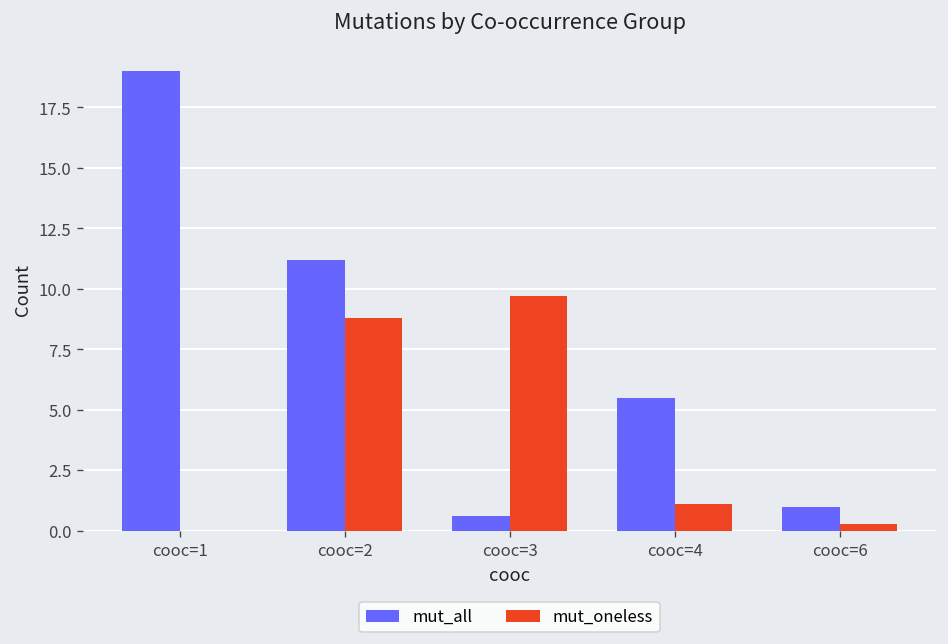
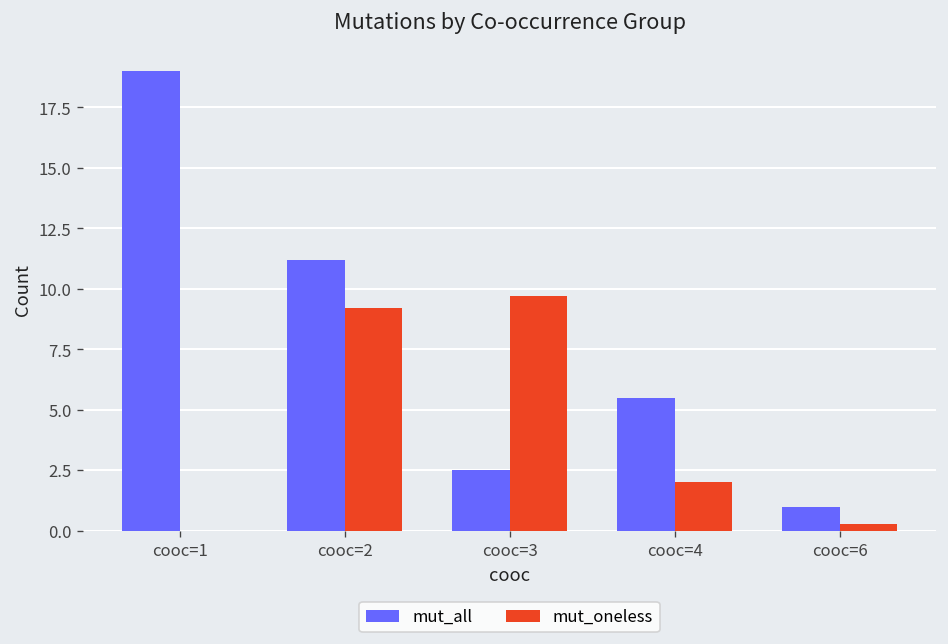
  {
    "mut_all": {
      "cooc=1": 19.0,
      "cooc=2": 11.2,
-     "cooc=3": 0.6,
+     "cooc=3": 2.5,
      "cooc=4": 5.5,
      "cooc=6": 1.0
    },
    "mut_oneless": {
      "cooc=1": 0.0,
-     "cooc=2": 8.8,
+     "cooc=2": 9.2,
      "cooc=3": 9.7,
-     "cooc=4": 1.1,
+     "cooc=4": 2.0,
      "cooc=6": 0.3
    }
  }
